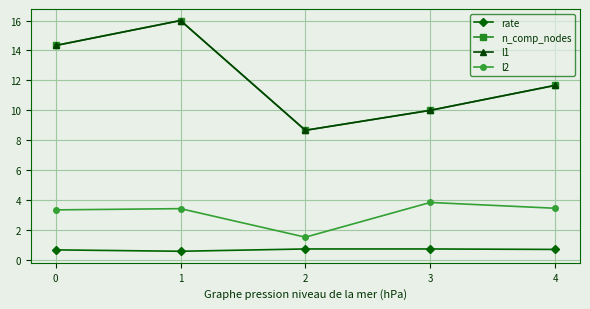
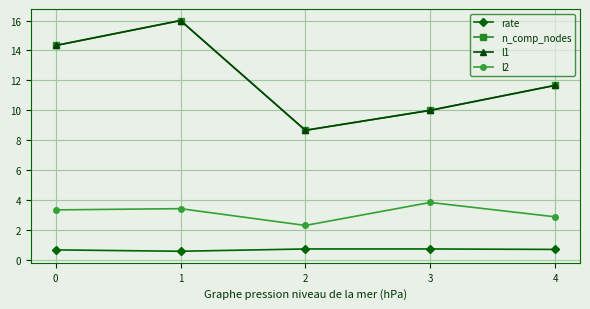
  {
    "l2": {
      "0": 3.3,
      "1": 3.4,
-     "2": 1.5,
+     "2": 2.3,
      "3": 3.8,
-     "4": 3.5
+     "4": 2.9
    }
  }
